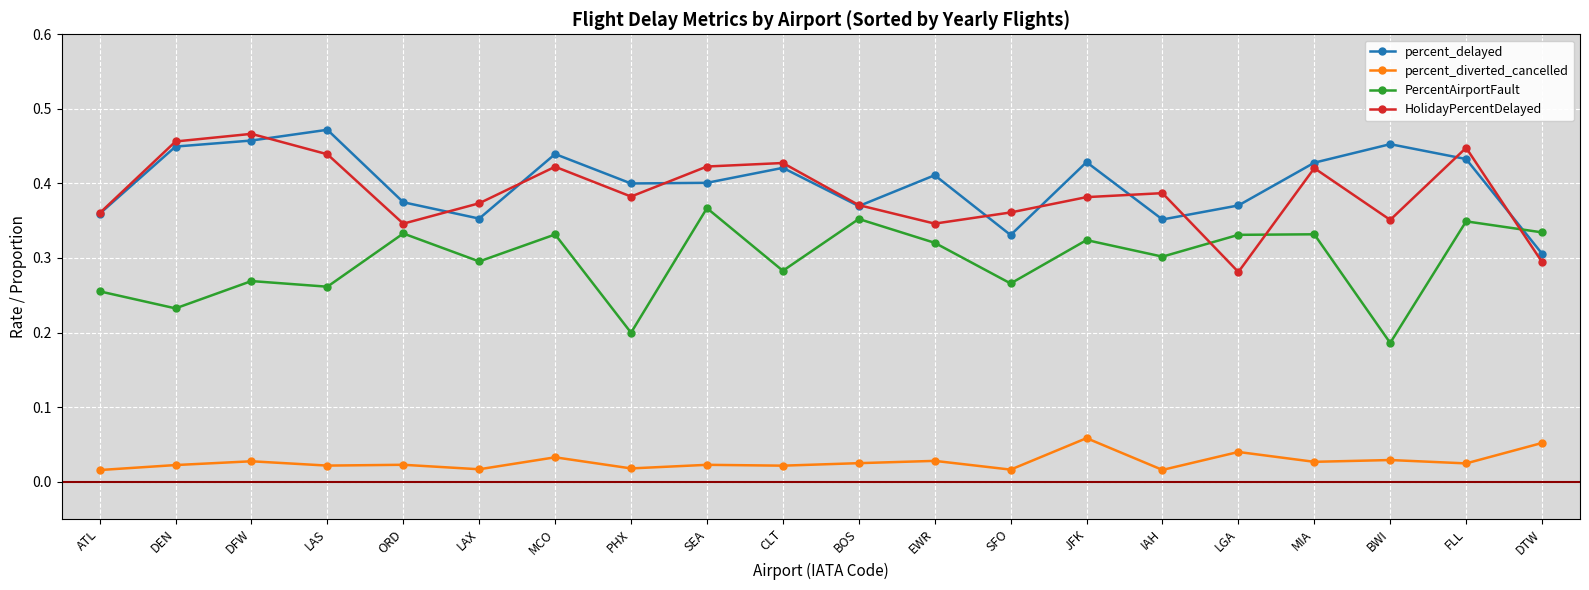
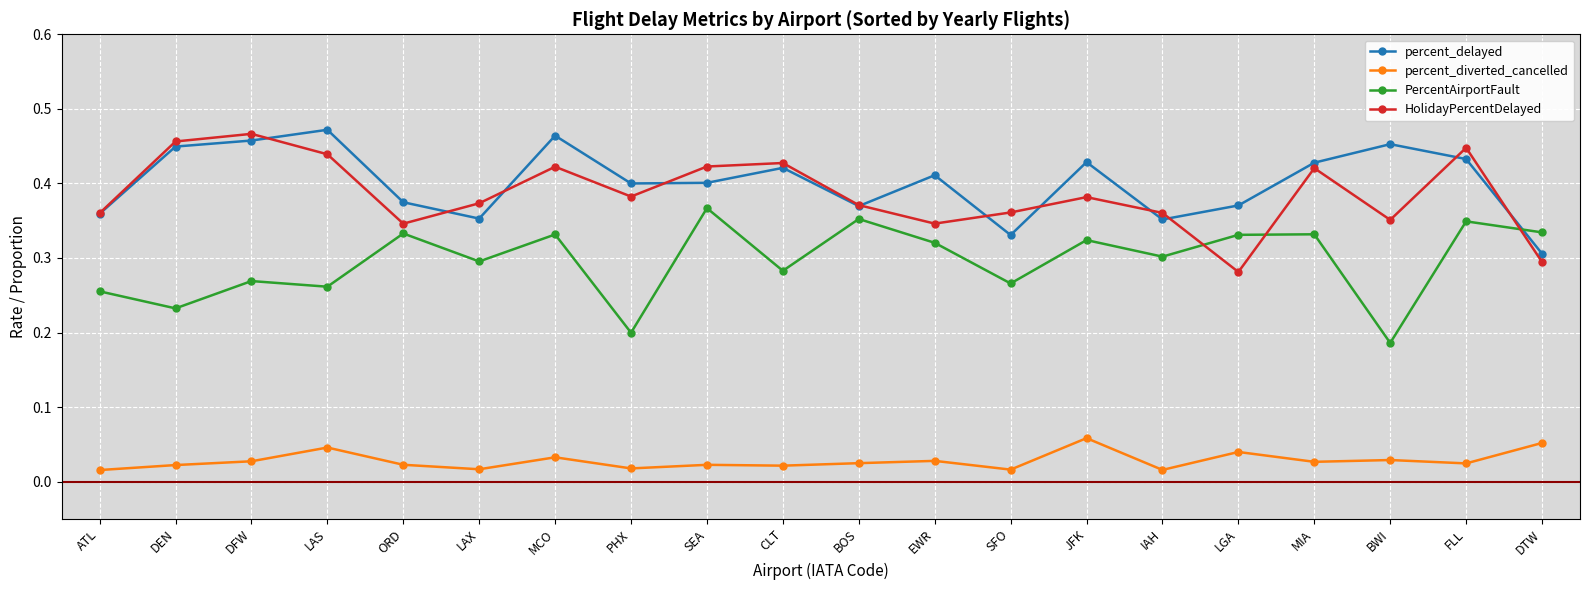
  {
    "percent_delayed": {
      "DEN": 0.45,
      "DFW": 0.46,
      "LAS": 0.47,
      "ORD": 0.37,
      "LAX": 0.35,
-     "MCO": 0.44,
+     "MCO": 0.46,
      "PHX": 0.40,
      "SEA": 0.40,
      "CLT": 0.42,
      "EWR": 0.41,
      "SFO": 0.33,
      "JFK": 0.43,
      "IAH": 0.35,
      "LGA": 0.37,
      "MIA": 0.43,
      "BWI": 0.45,
      "FLL": 0.43,
      "DTW": 0.31
    },
    "percent_diverted_cancelled": {
      "ATL": 0.02,
      "DEN": 0.02,
      "DFW": 0.03,
-     "LAS": 0.02,
+     "LAS": 0.05,
      "ORD": 0.02,
      "LAX": 0.02,
      "MCO": 0.03,
      "PHX": 0.02,
      "SEA": 0.02,
      "CLT": 0.02,
      "BOS": 0.02,
      "EWR": 0.03,
      "SFO": 0.02,
      "JFK": 0.06,
      "IAH": 0.02,
      "LGA": 0.04,
      "MIA": 0.03,
      "BWI": 0.03,
      "FLL": 0.02,
      "DTW": 0.05
    },
    "PercentAirportFault": {
      "ATL": 0.26,
      "DEN": 0.23,
      "DFW": 0.27,
      "LAS": 0.26,
      "ORD": 0.33,
      "LAX": 0.30,
      "MCO": 0.33,
      "PHX": 0.20,
      "SEA": 0.37,
      "CLT": 0.28,
      "BOS": 0.35,
      "EWR": 0.32,
      "SFO": 0.27,
      "JFK": 0.32,
      "IAH": 0.30,
      "LGA": 0.33,
      "MIA": 0.33,
      "BWI": 0.19,
      "FLL": 0.35,
      "DTW": 0.33
    },
    "HolidayPercentDelayed": {
      "DEN": 0.46,
      "DFW": 0.47,
      "LAS": 0.44,
      "ORD": 0.35,
      "LAX": 0.37,
      "MCO": 0.42,
      "PHX": 0.38,
      "SEA": 0.42,
      "CLT": 0.43,
      "EWR": 0.35,
      "SFO": 0.36,
      "JFK": 0.38,
-     "IAH": 0.39,
+     "IAH": 0.36,
      "LGA": 0.28,
      "MIA": 0.42,
      "BWI": 0.35,
      "FLL": 0.45,
      "DTW": 0.29
    }
  }
